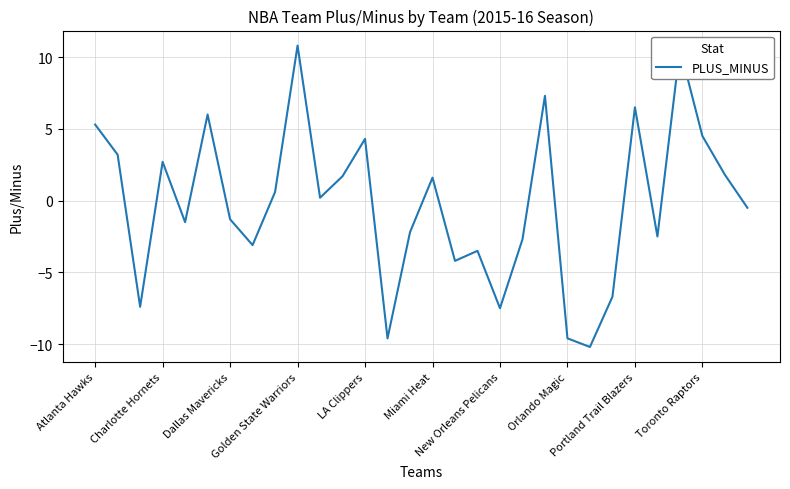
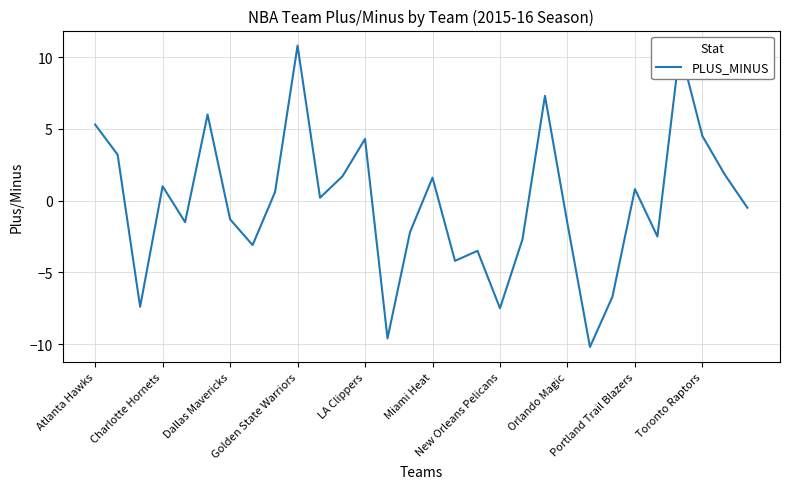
  {
    "Atlanta Hawks": 5.3,
-   "Charlotte Hornets": 2.7,
+   "Charlotte Hornets": 1.0,
    "Dallas Mavericks": -1.3,
    "Golden State Warriors": 10.8,
    "LA Clippers": 4.3,
    "Miami Heat": 1.6,
    "New Orleans Pelicans": -7.5,
-   "Orlando Magic": -9.6,
-   "Portland Trail Blazers": 6.5,
+   "Orlando Magic": -1.6,
+   "Portland Trail Blazers": 0.8,
    "Toronto Raptors": 4.5
  }
